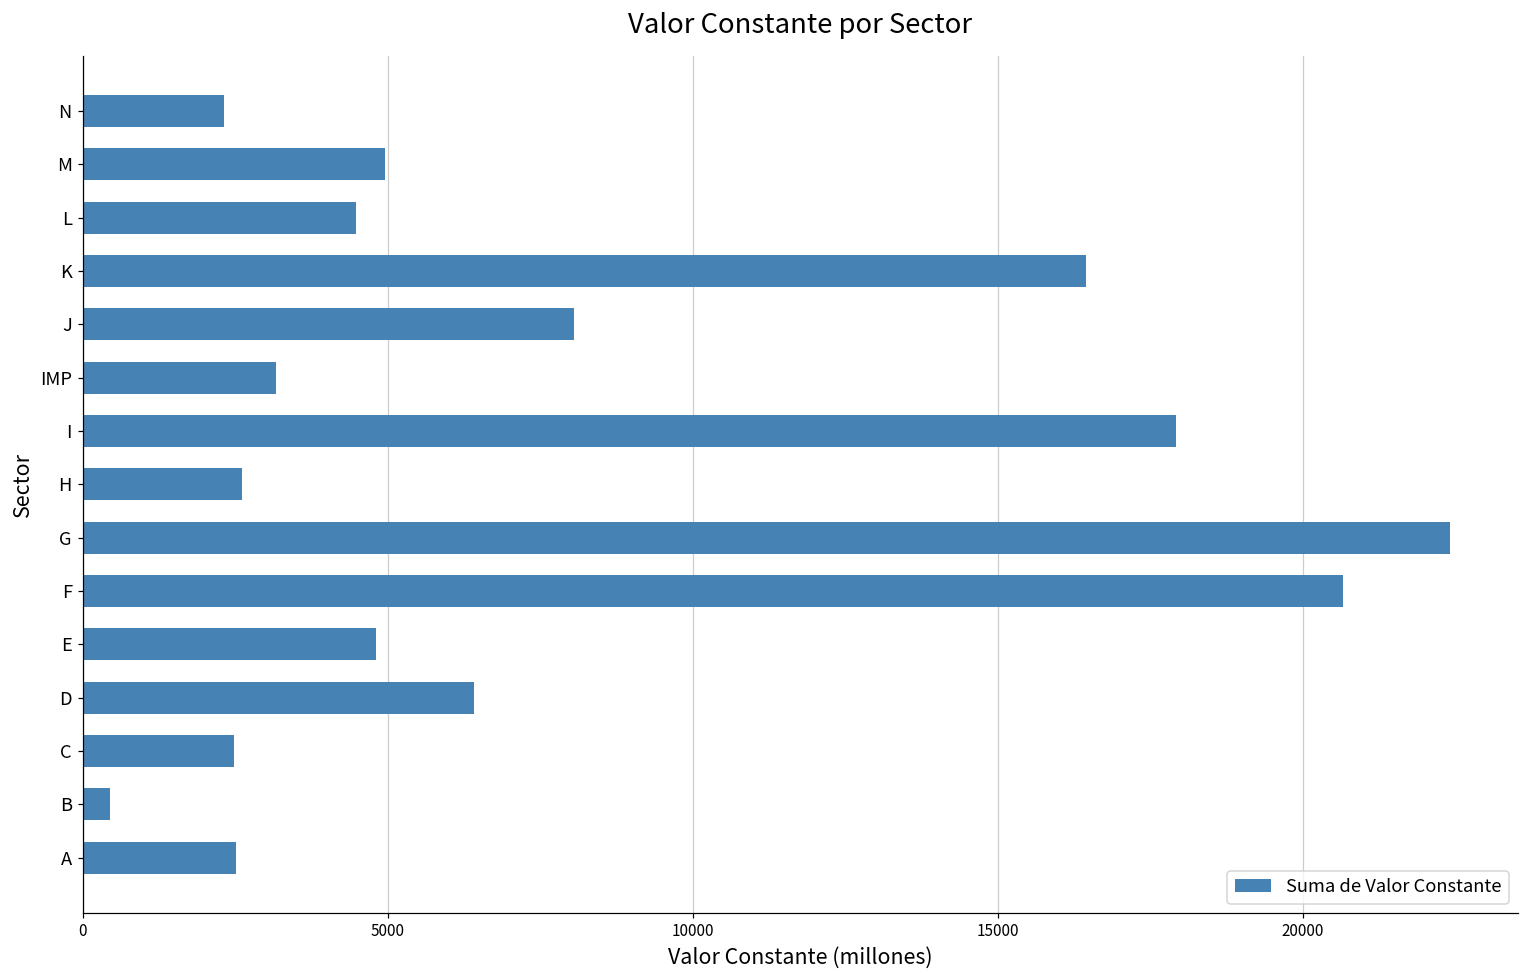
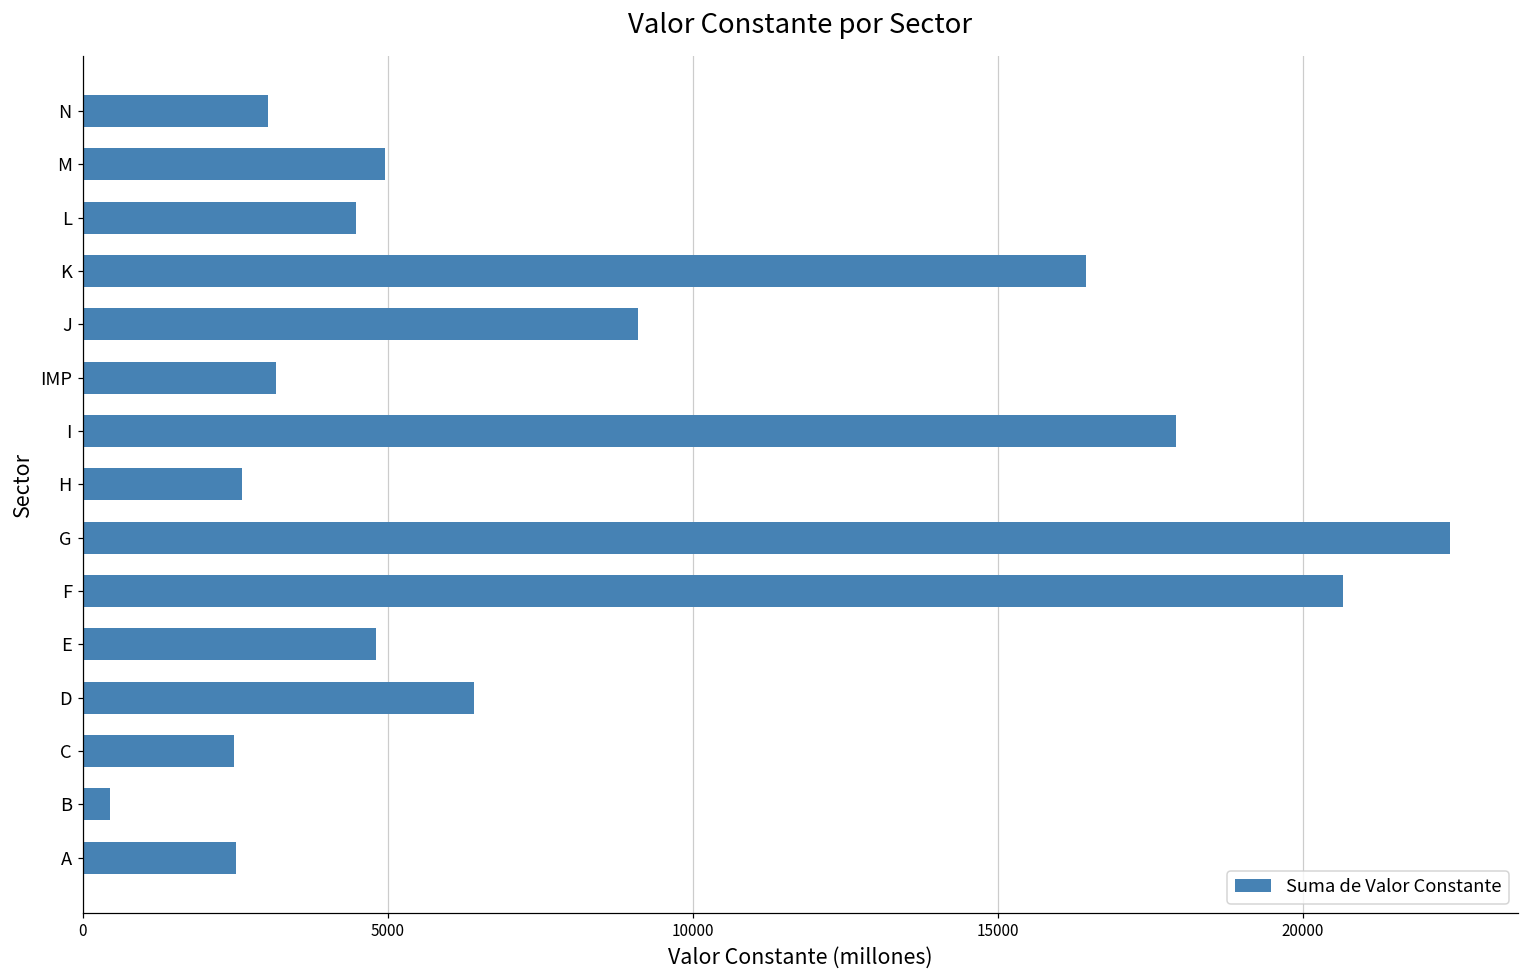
  {
-   "N": 2300,
+   "N": 3000,
    "M": 5000,
    "L": 4500,
    "K": 16400,
-   "J": 8100,
+   "J": 9100,
    "IMP": 3200,
    "I": 17900,
    "H": 2600,
    "G": 22400,
    "F": 20700,
    "E": 4800,
    "D": 6400,
    "C": 2500,
    "B": 500,
    "A": 2500
  }
